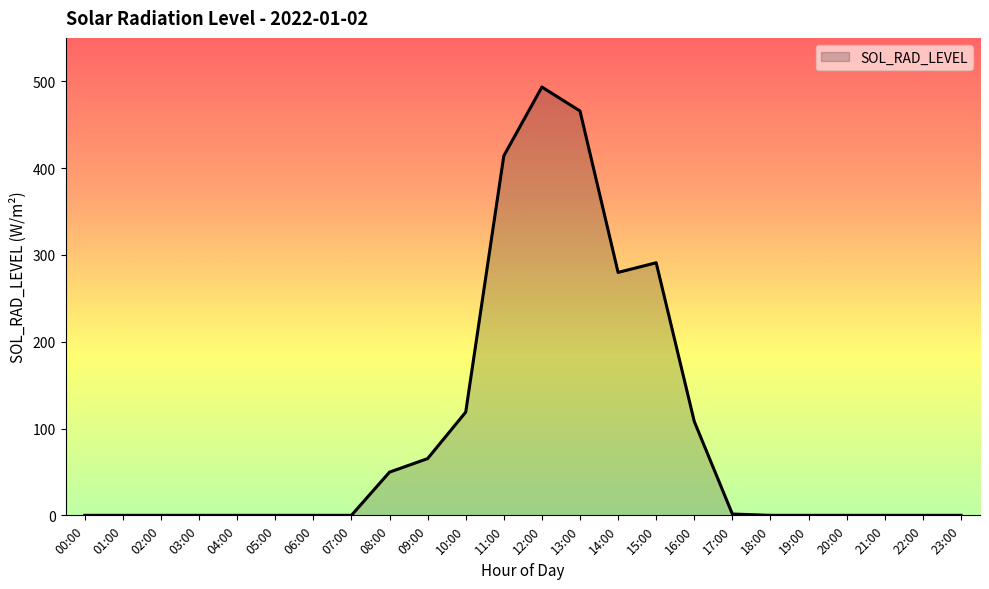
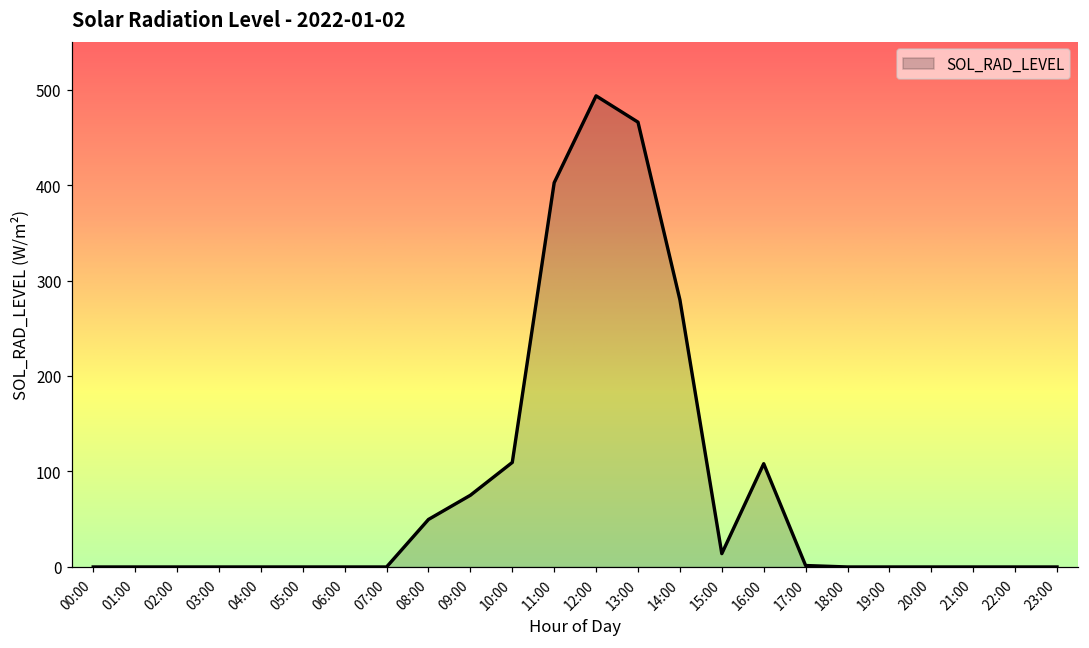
  {
    "00:00": 0,
    "01:00": 0,
    "02:00": 0,
    "03:00": 0,
    "04:00": 0,
    "05:00": 0,
    "06:00": 0,
    "07:00": 0,
    "08:00": 50,
-   "09:00": 70,
-   "10:00": 120,
-   "11:00": 410,
+   "09:00": 80,
+   "10:00": 110,
+   "11:00": 400,
    "12:00": 490,
    "13:00": 470,
    "14:00": 280,
-   "15:00": 290,
+   "15:00": 10,
    "16:00": 110,
    "17:00": 0,
    "18:00": 0,
    "19:00": 0,
    "20:00": 0,
    "21:00": 0,
    "22:00": 0,
    "23:00": 0
  }
